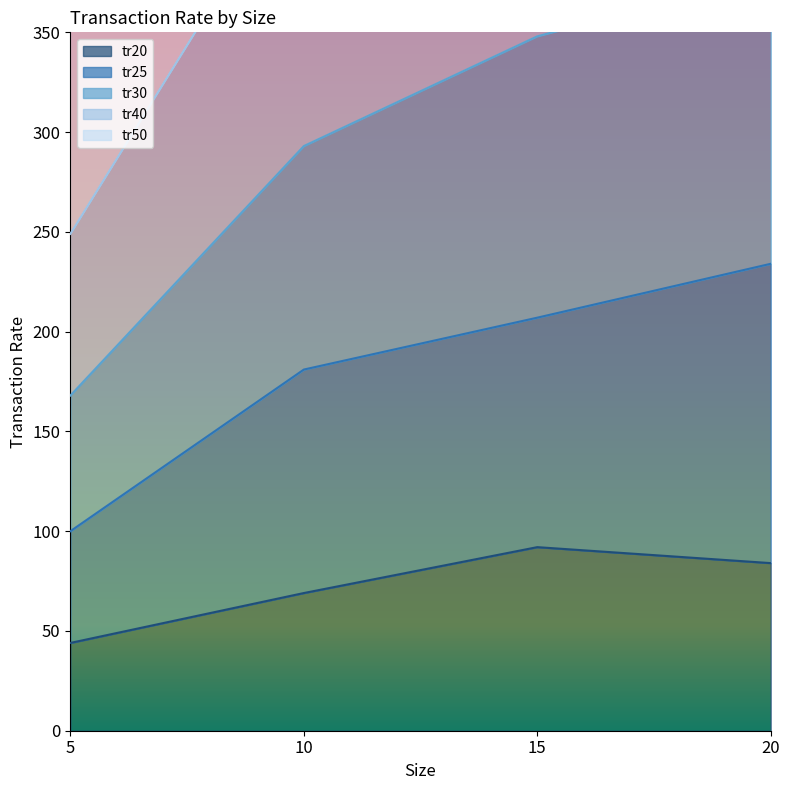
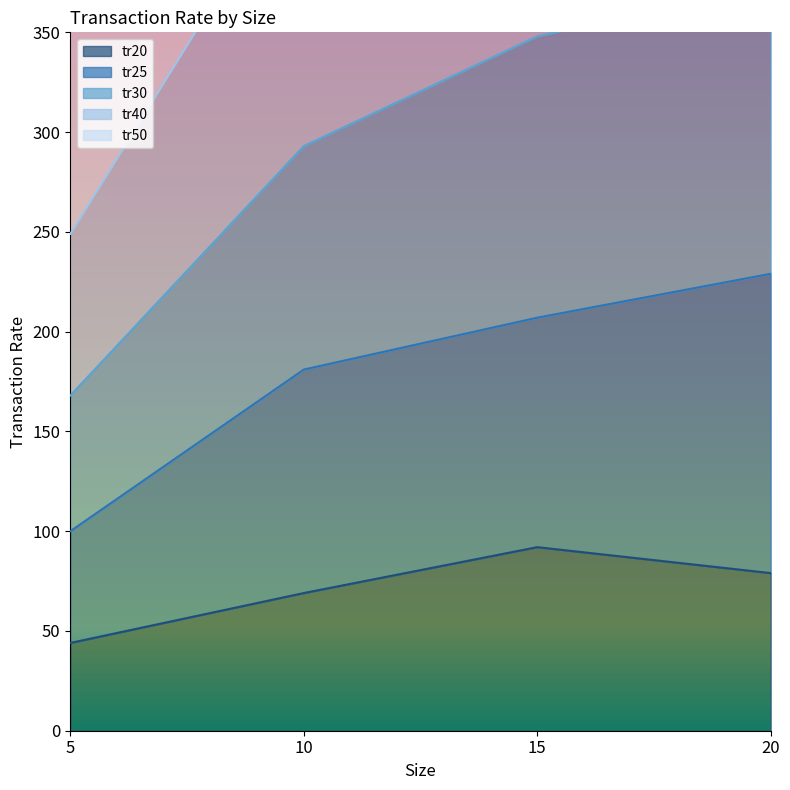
  {
    "tr20": {
      "5": 44,
      "10": 69,
      "15": 92,
-     "20": 84
+     "20": 79
    },
    "tr25": {
      "5": 56,
      "10": 112,
      "15": 115,
      "20": 150
    },
    "tr30": {
      "5": 68,
      "10": 112,
      "15": 141
    }
  }
